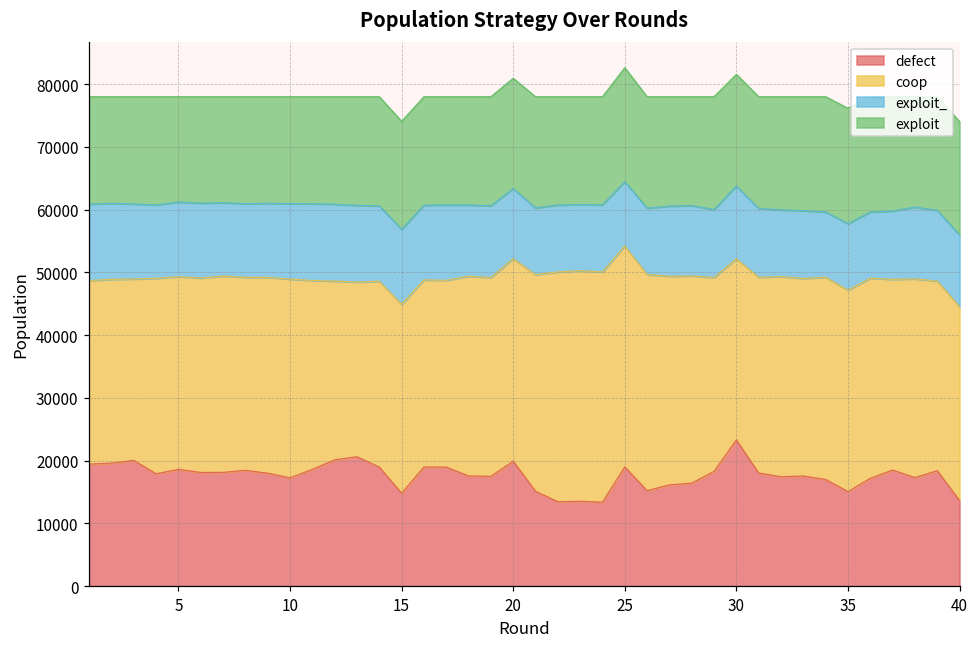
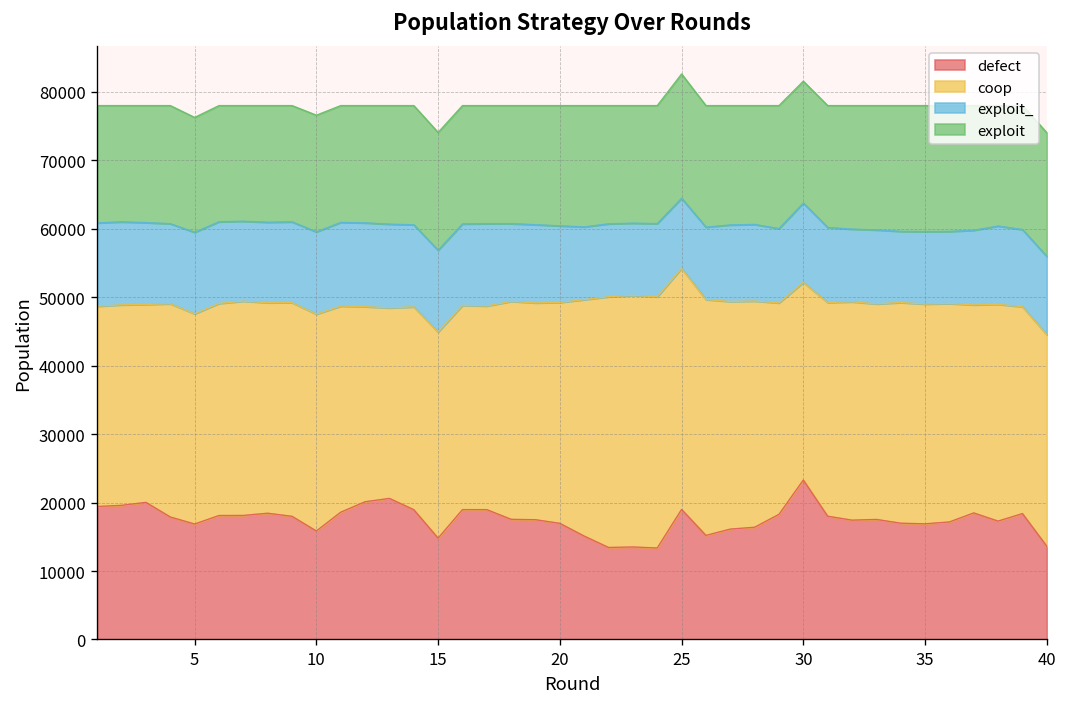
  {
    "defect": {
-     "5": 19000,
-     "10": 17000,
+     "5": 17000,
+     "10": 16000,
      "15": 15000,
-     "20": 20000,
+     "20": 17000,
      "25": 19000,
      "30": 23000,
-     "35": 15000,
+     "35": 17000,
      "40": 14000
    },
    "coop": {
      "5": 31000,
      "10": 32000,
      "15": 30000,
      "20": 32000,
      "25": 35000,
      "30": 29000,
      "35": 32000,
      "40": 31000
    },
    "exploit_": {
      "5": 12000,
      "10": 12000,
      "15": 12000,
      "20": 11000,
      "25": 10000,
      "30": 12000,
      "35": 11000,
      "40": 11000
    },
    "exploit": {
      "5": 17000,
      "10": 17000,
      "15": 17000,
      "20": 18000,
      "25": 18000,
      "30": 18000,
      "35": 18000,
      "40": 18000
    }
  }
